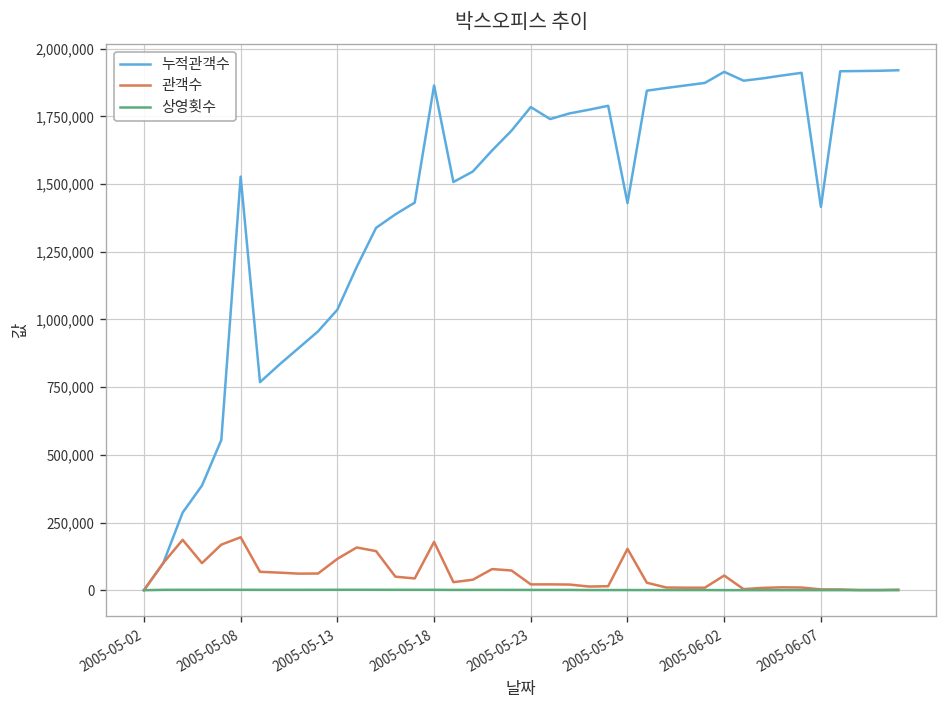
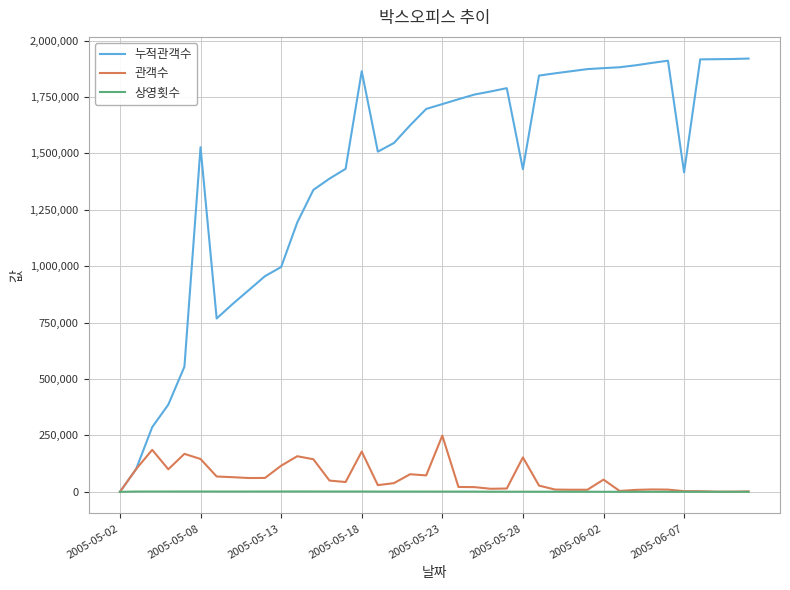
  {
    "누적관객수": {
      "2005-05-08": "1,530,000",
-     "2005-05-13": "1,040,000",
+     "2005-05-13": "1,000,000",
      "2005-05-18": "1,860,000",
-     "2005-05-23": "1,780,000",
+     "2005-05-23": "1,720,000",
      "2005-05-28": "1,430,000",
-     "2005-06-02": "1,910,000",
+     "2005-06-02": "1,880,000",
      "2005-06-07": "1,420,000"
    },
    "관객수": {
-     "2005-05-08": "200,000",
+     "2005-05-08": "150,000",
      "2005-05-13": "120,000",
      "2005-05-18": "180,000",
-     "2005-05-23": "20,000",
+     "2005-05-23": "250,000",
      "2005-05-28": "150,000",
      "2005-06-02": "50,000"
    },
    "상영횟수": {
      "2005-05-08": "0",
      "2005-05-13": "0",
      "2005-05-18": "0",
      "2005-05-23": "0",
      "2005-05-28": "0",
      "2005-06-02": "0"
    }
  }
